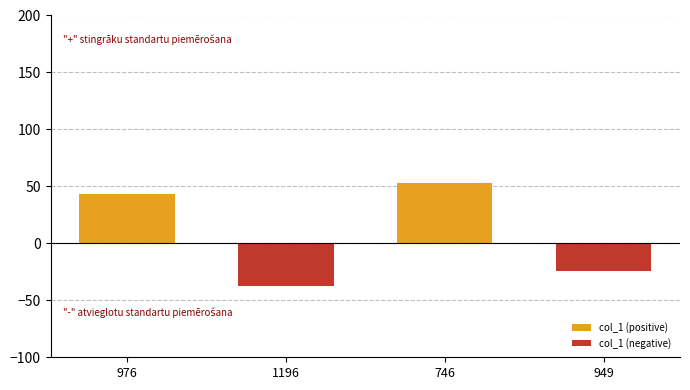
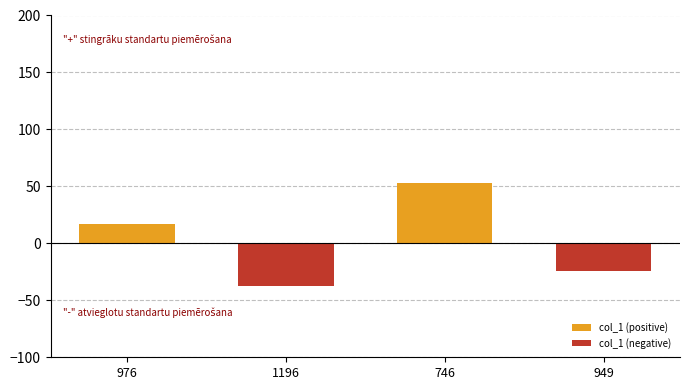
  {
-   "976": 43,
+   "976": 17,
    "1196": -37,
    "746": 53,
    "949": -24
  }
